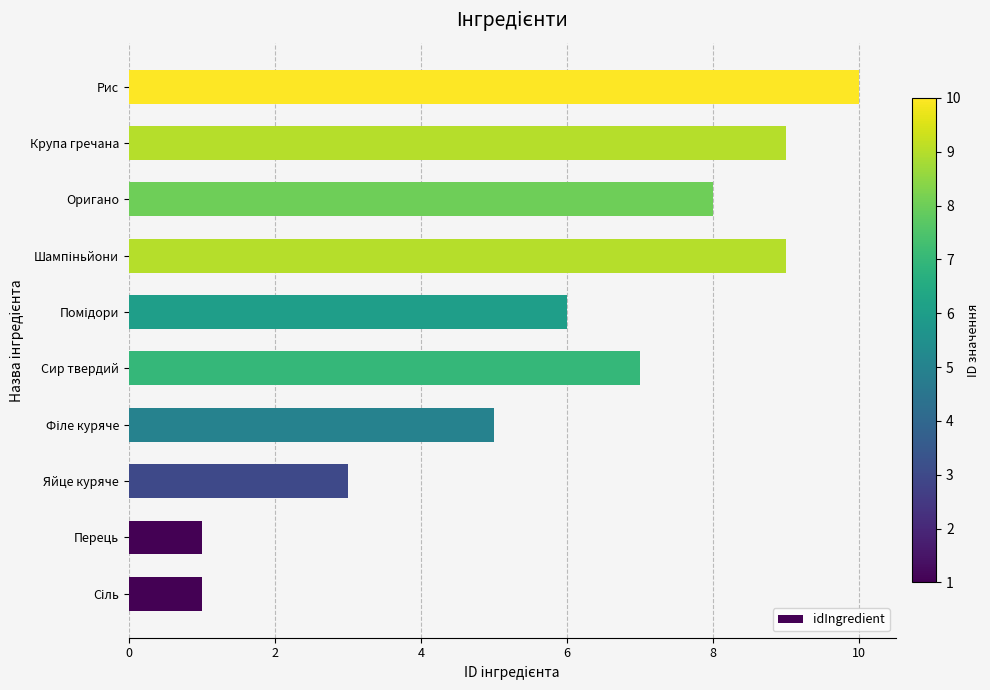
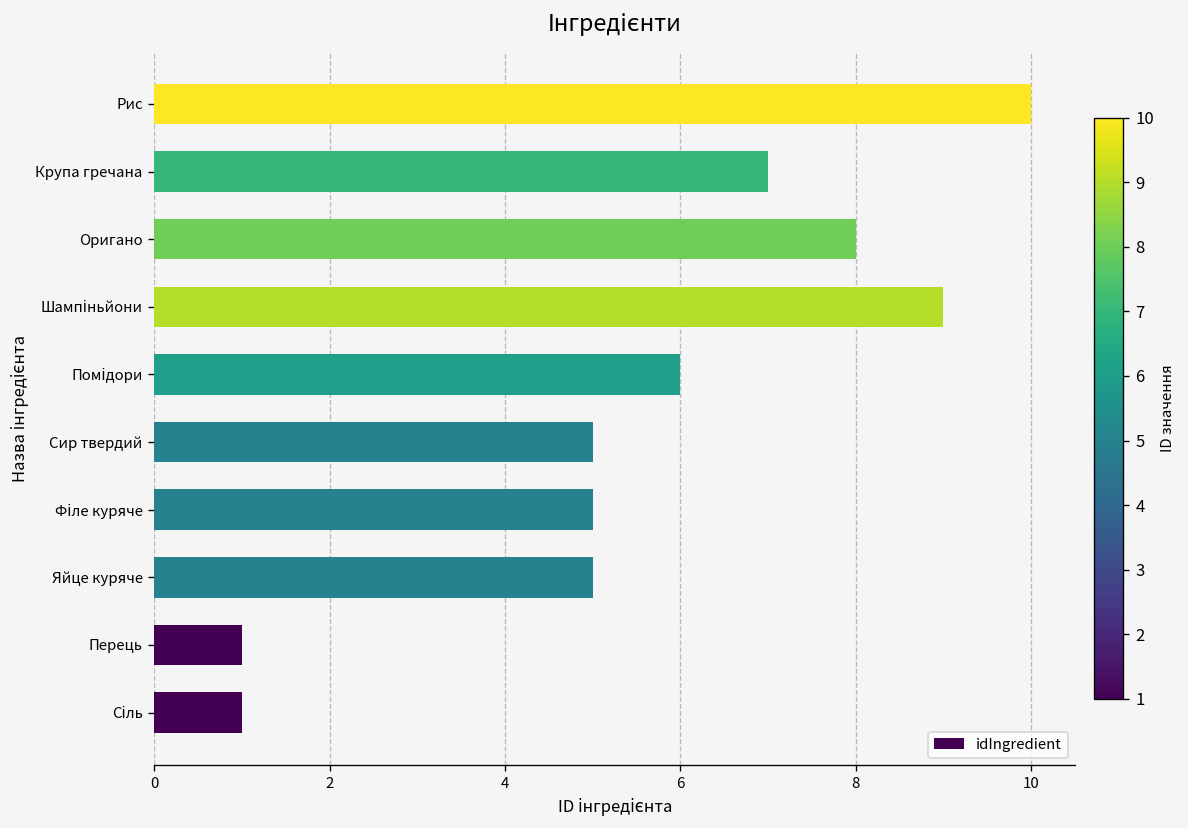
  {
    "Рис": 10,
-   "Крупа гречана": 9,
+   "Крупа гречана": 7,
    "Оригано": 8,
    "Шампіньйони": 9,
    "Помідори": 6,
-   "Сир твердий": 7,
+   "Сир твердий": 5,
    "Філе куряче": 5,
-   "Яйце куряче": 3,
+   "Яйце куряче": 5,
    "Перець": 1,
    "Сіль": 1
  }
